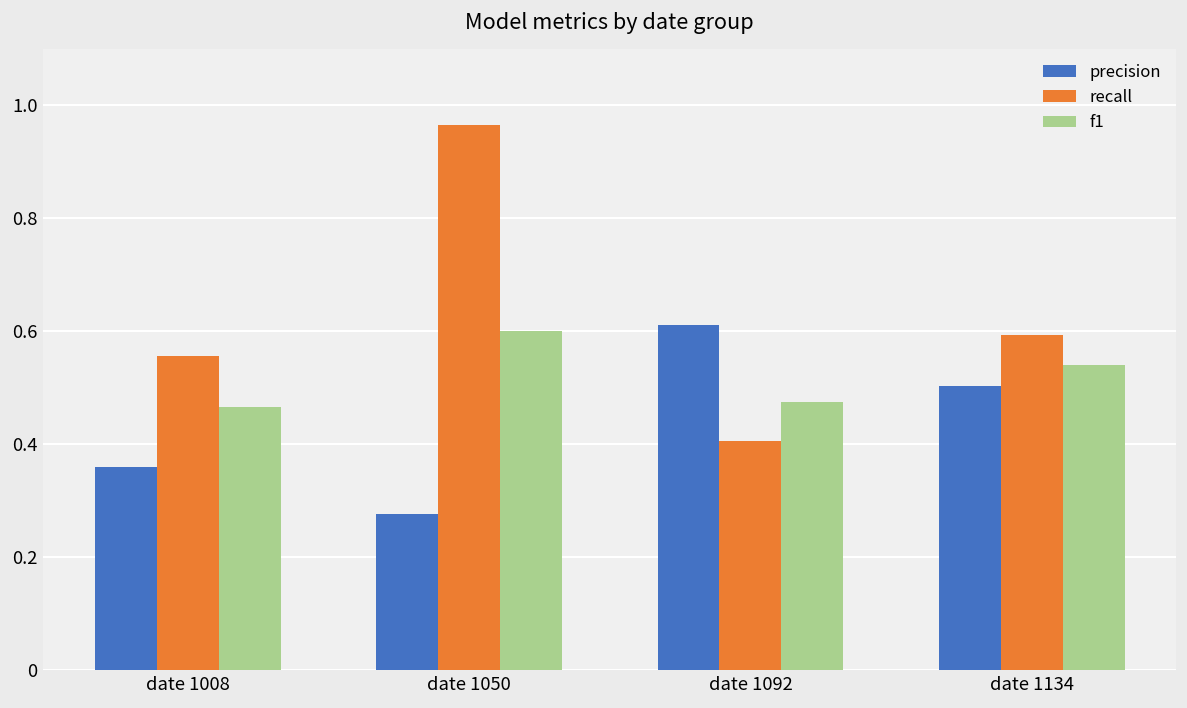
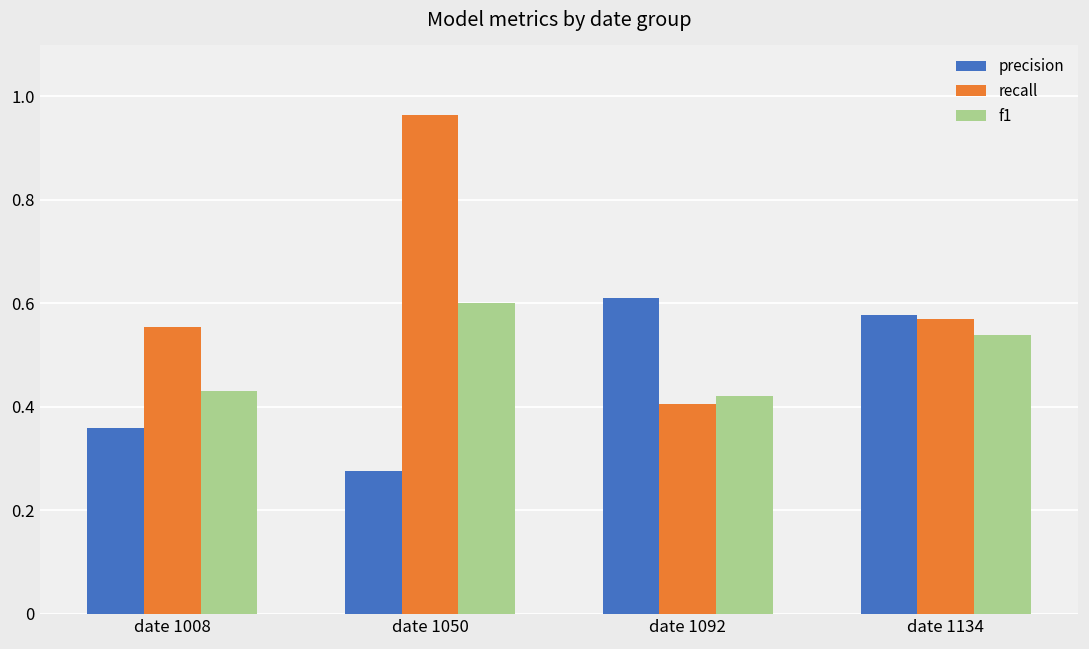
  {
    "precision": {
      "date 1008": 0.36,
      "date 1050": 0.28,
      "date 1092": 0.61,
-     "date 1134": 0.50
+     "date 1134": 0.58
    },
    "recall": {
      "date 1008": 0.56,
      "date 1050": 0.97,
      "date 1092": 0.41,
-     "date 1134": 0.59
+     "date 1134": 0.57
    },
    "f1": {
-     "date 1008": 0.47,
+     "date 1008": 0.43,
      "date 1050": 0.60,
-     "date 1092": 0.48,
+     "date 1092": 0.42,
      "date 1134": 0.54
    }
  }
